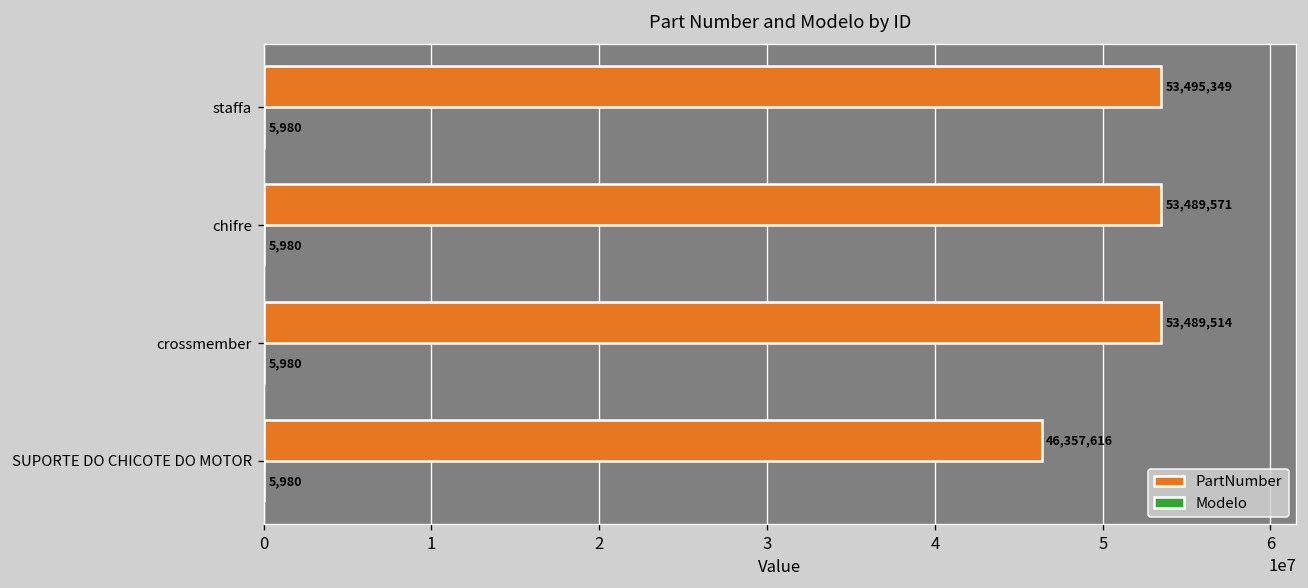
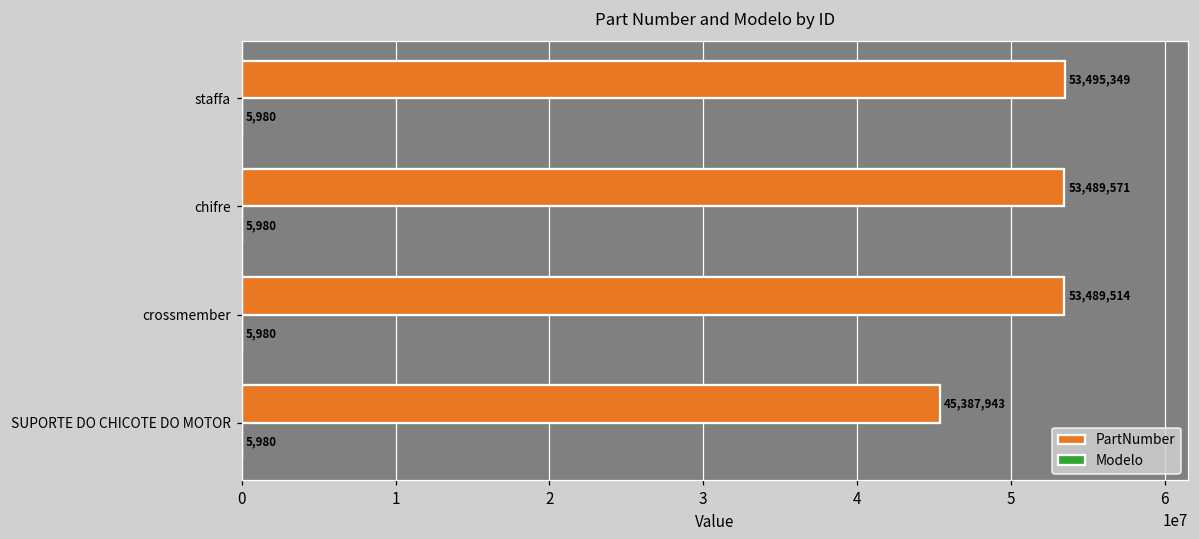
  {
    "PartNumber": {
      "staffa": "53,495,349",
      "chifre": "53,489,571",
      "crossmember": "53,489,514",
-     "SUPORTE DO CHICOTE DO MOTOR": "46,357,616"
+     "SUPORTE DO CHICOTE DO MOTOR": "45,387,943"
    },
    "Modelo": {
      "staffa": "5,980",
      "chifre": "5,980",
      "crossmember": "5,980",
      "SUPORTE DO CHICOTE DO MOTOR": "5,980"
    }
  }
